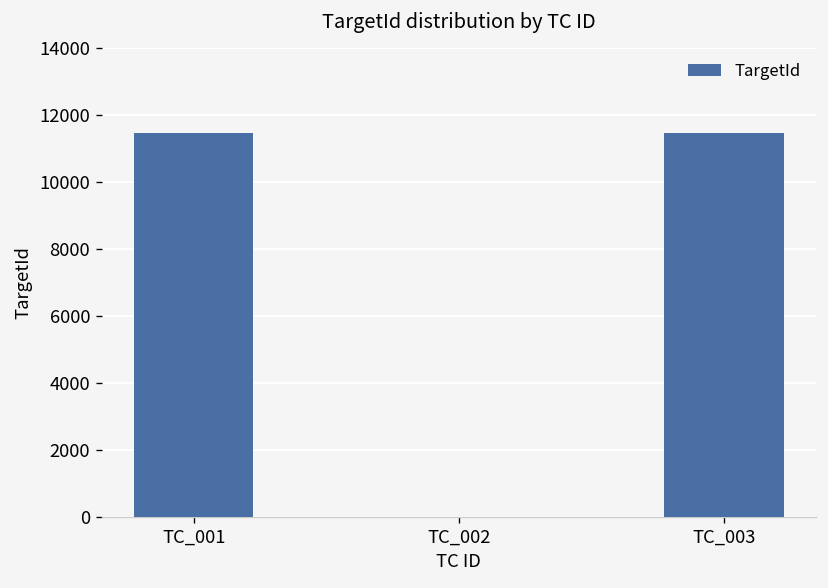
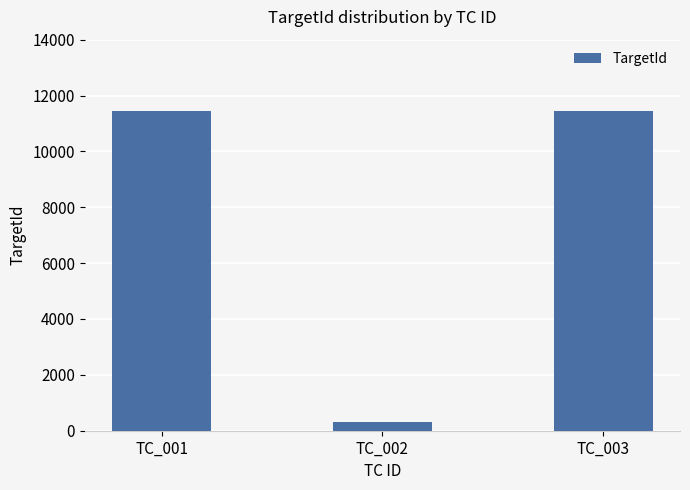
  {
    "TC_001": 11400,
-   "TC_002": 0,
+   "TC_002": 300,
    "TC_003": 11400
  }
